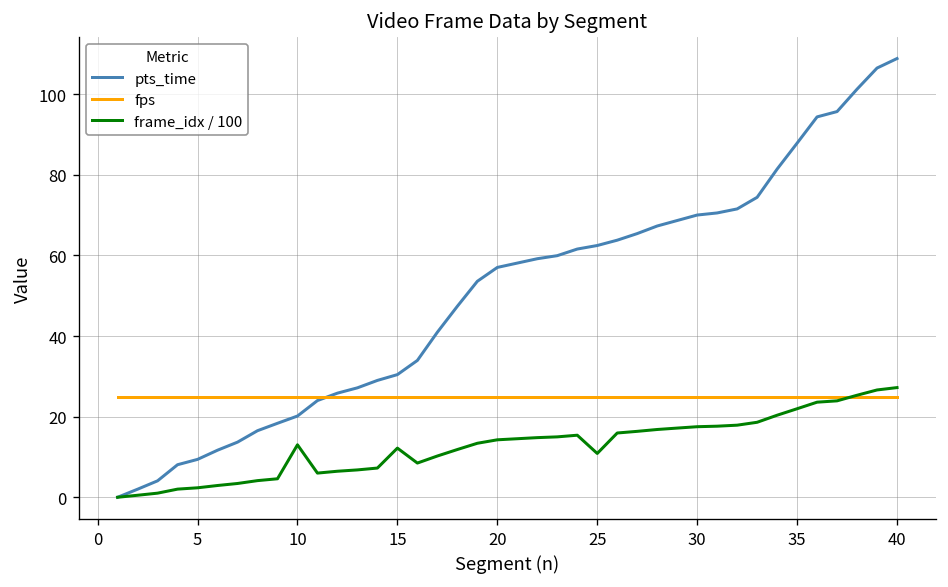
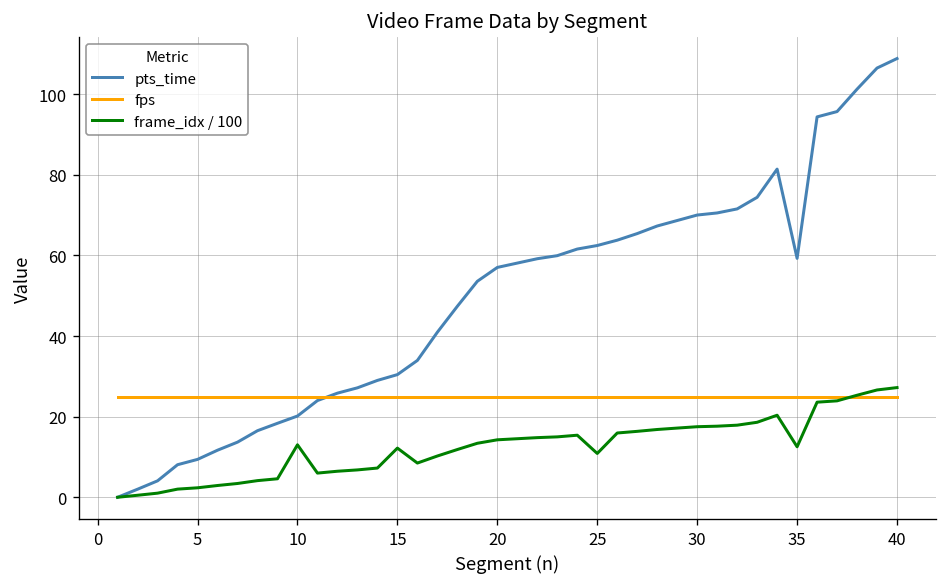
  {
    "pts_time": {
      "5": 9,
      "10": 20,
      "15": 30,
      "20": 57,
      "25": 62,
      "30": 70,
-     "35": 88,
+     "35": 59,
      "40": 109
    },
    "fps": {
      "5": 25,
      "10": 25,
      "15": 25,
      "20": 25,
      "25": 25,
      "30": 25,
      "35": 25,
      "40": 25
    },
    "frame_idx / 100": {
      "5": 2,
      "10": 13,
      "15": 12,
      "20": 14,
      "25": 11,
      "30": 18,
-     "35": 22,
+     "35": 13,
      "40": 27
    }
  }
